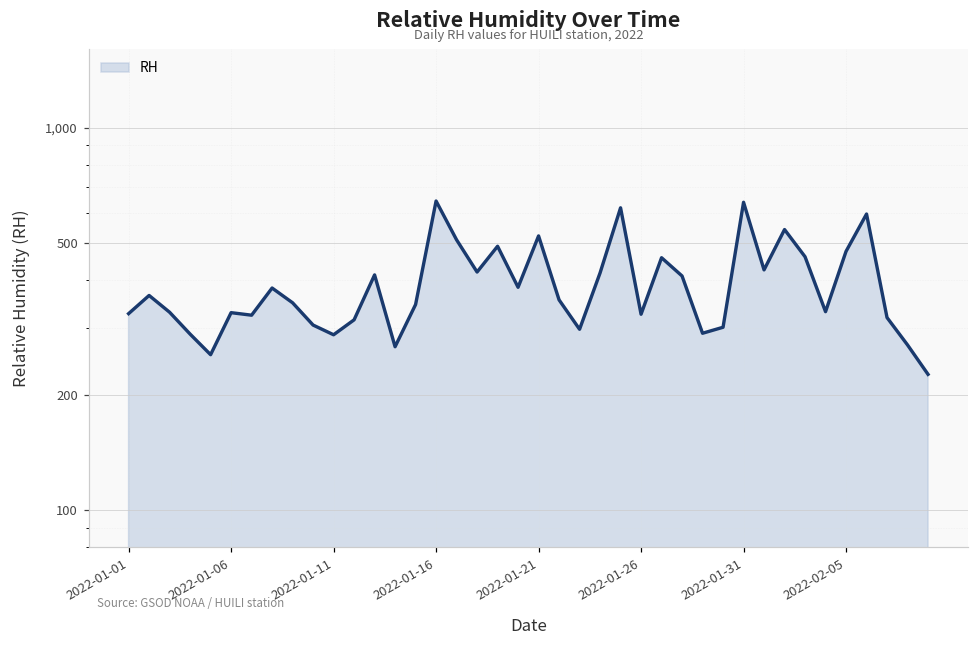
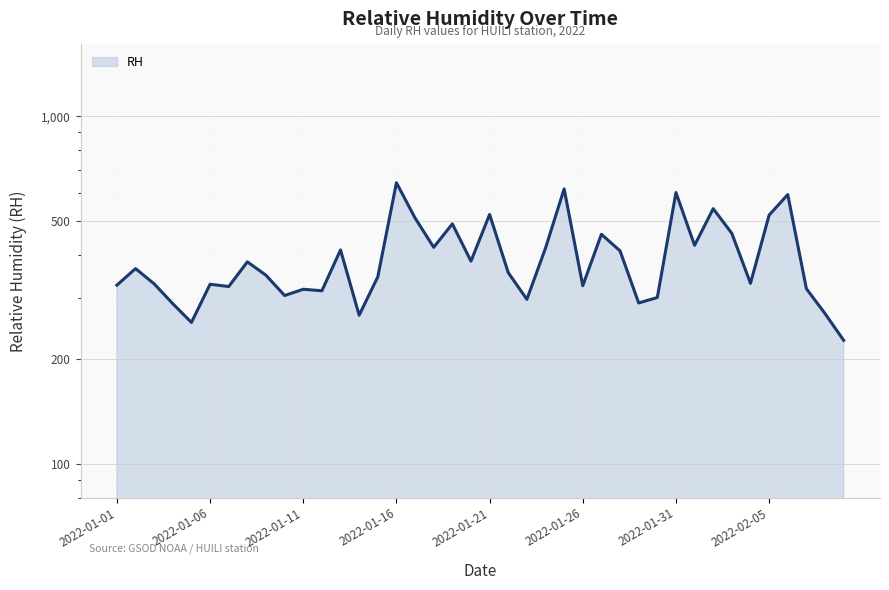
  {
    "2022-01-01": 330,
    "2022-01-06": 330,
-   "2022-01-11": 290,
+   "2022-01-11": 320,
    "2022-01-16": 640,
    "2022-01-21": 520,
    "2022-01-26": 330,
-   "2022-01-31": 640,
-   "2022-02-05": 480
+   "2022-01-31": 600,
+   "2022-02-05": 520
  }
